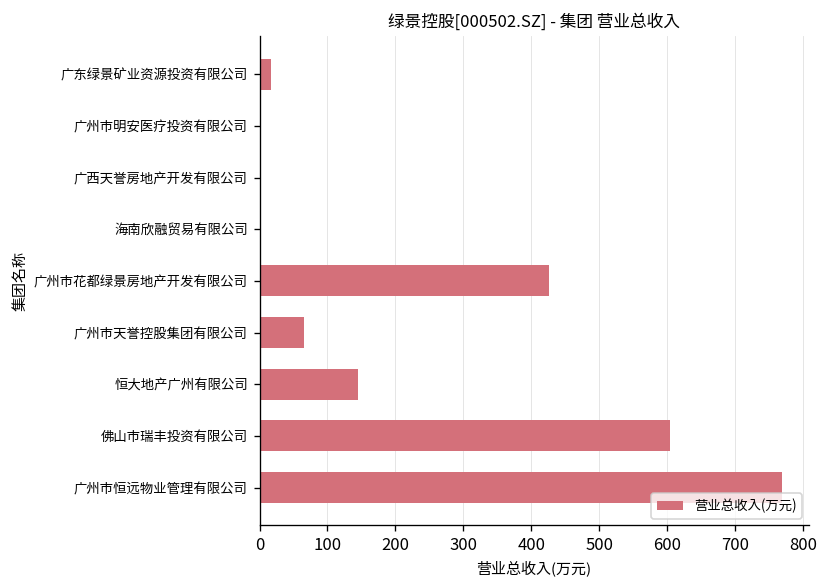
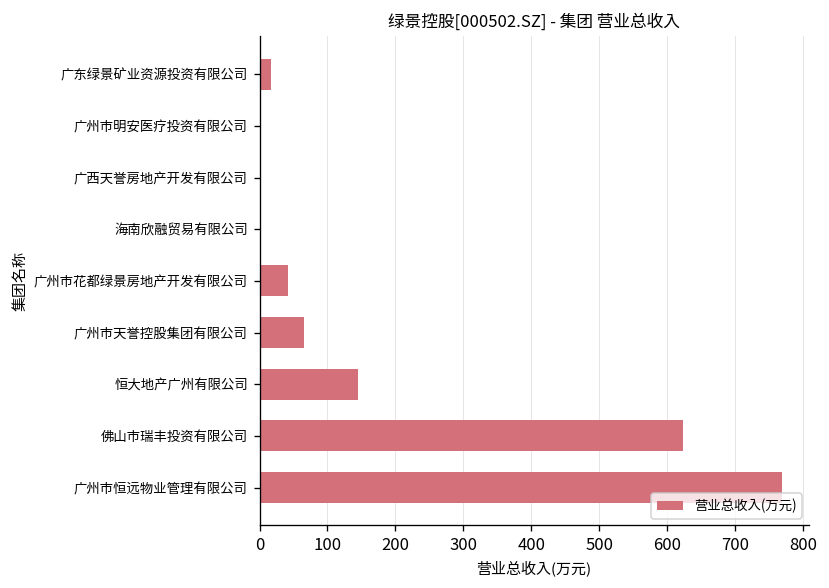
  {
    "广东绿景矿业资源投资有限公司": 20,
    "广州市明安医疗投资有限公司": 0,
    "广西天誉房地产开发有限公司": 0,
    "海南欣融贸易有限公司": 0,
-   "广州市花都绿景房地产开发有限公司": 430,
+   "广州市花都绿景房地产开发有限公司": 40,
    "广州市天誉控股集团有限公司": 70,
    "恒大地产广州有限公司": 150,
-   "佛山市瑞丰投资有限公司": 600,
+   "佛山市瑞丰投资有限公司": 620,
    "广州市恒远物业管理有限公司": 770
  }
